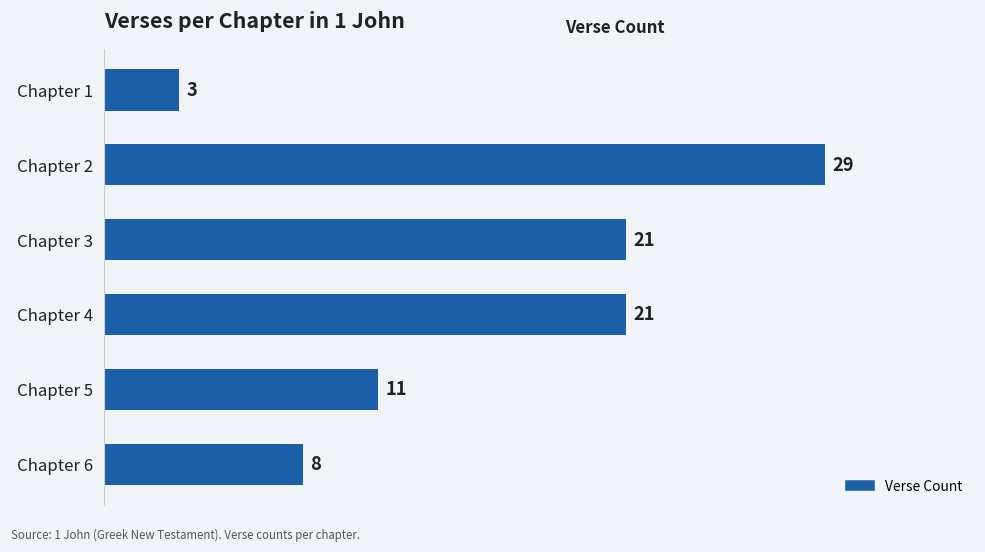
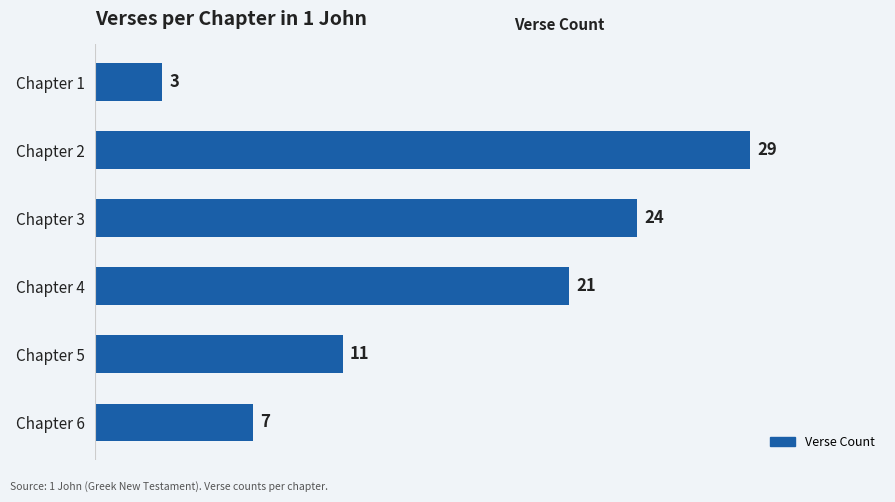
  {
    "Chapter 1": 3,
    "Chapter 2": 29,
-   "Chapter 3": 21,
+   "Chapter 3": 24,
    "Chapter 4": 21,
    "Chapter 5": 11,
-   "Chapter 6": 8
+   "Chapter 6": 7
  }
